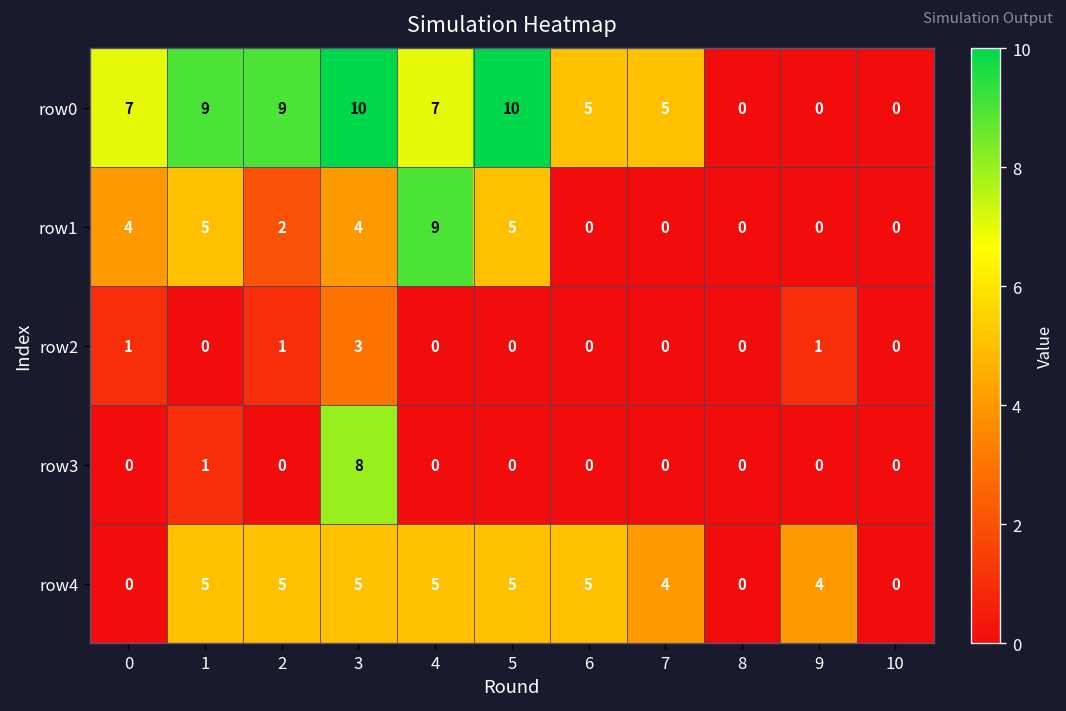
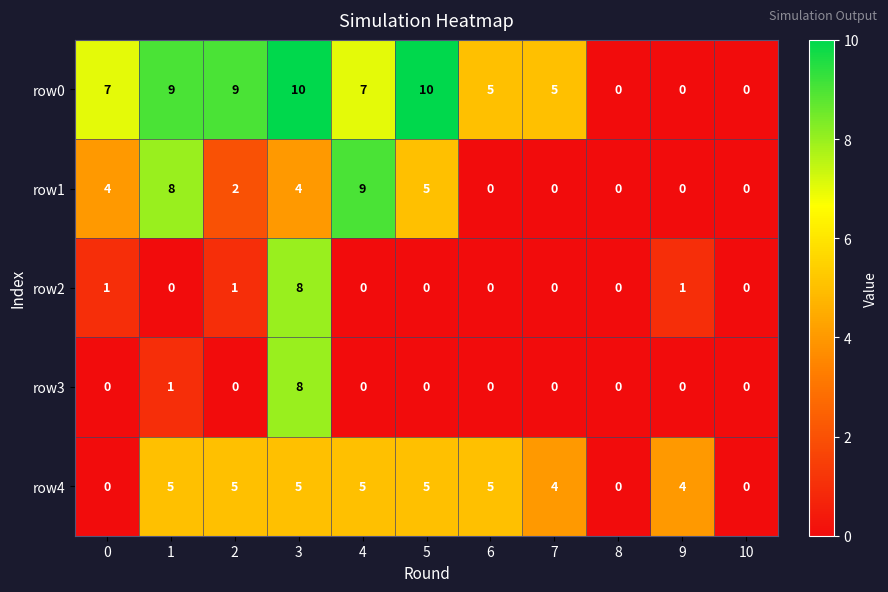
  {
    "row0": {
      "0": 7,
      "1": 9,
      "2": 9,
      "3": 10,
      "4": 7,
      "5": 10,
      "6": 5,
      "7": 5,
      "8": 0,
      "9": 0,
      "10": 0
    },
    "row1": {
      "0": 4,
-     "1": 5,
+     "1": 8,
      "2": 2,
      "3": 4,
      "4": 9,
      "5": 5,
      "6": 0,
      "7": 0,
      "8": 0,
      "9": 0,
      "10": 0
    },
    "row2": {
      "0": 1,
      "1": 0,
      "2": 1,
-     "3": 3,
+     "3": 8,
      "4": 0,
      "5": 0,
      "6": 0,
      "7": 0,
      "8": 0,
      "9": 1,
      "10": 0
    },
    "row3": {
      "0": 0,
      "1": 1,
      "2": 0,
      "3": 8,
      "4": 0,
      "5": 0,
      "6": 0,
      "7": 0,
      "8": 0,
      "9": 0,
      "10": 0
    },
    "row4": {
      "0": 0,
      "1": 5,
      "2": 5,
      "3": 5,
      "4": 5,
      "5": 5,
      "6": 5,
      "7": 4,
      "8": 0,
      "9": 4,
      "10": 0
    }
  }
